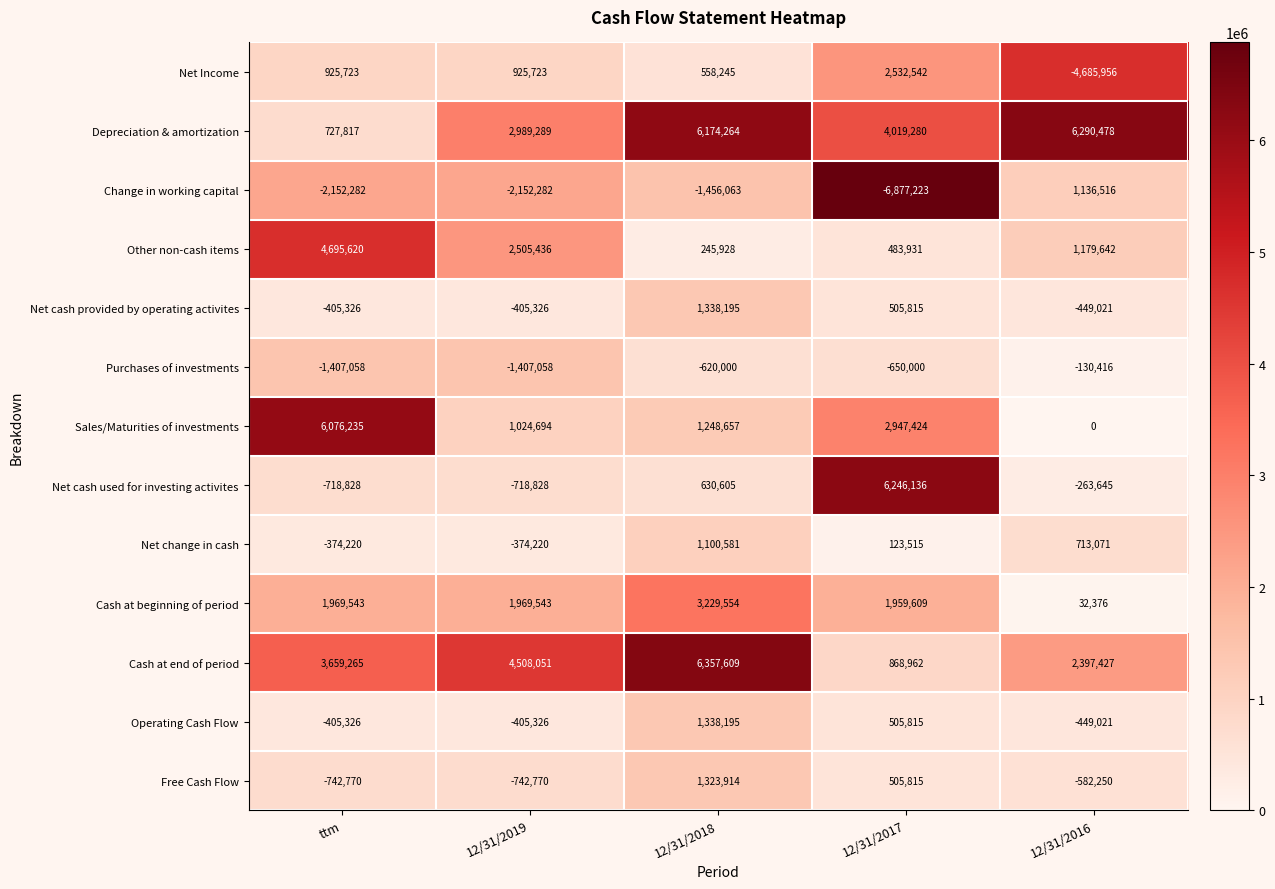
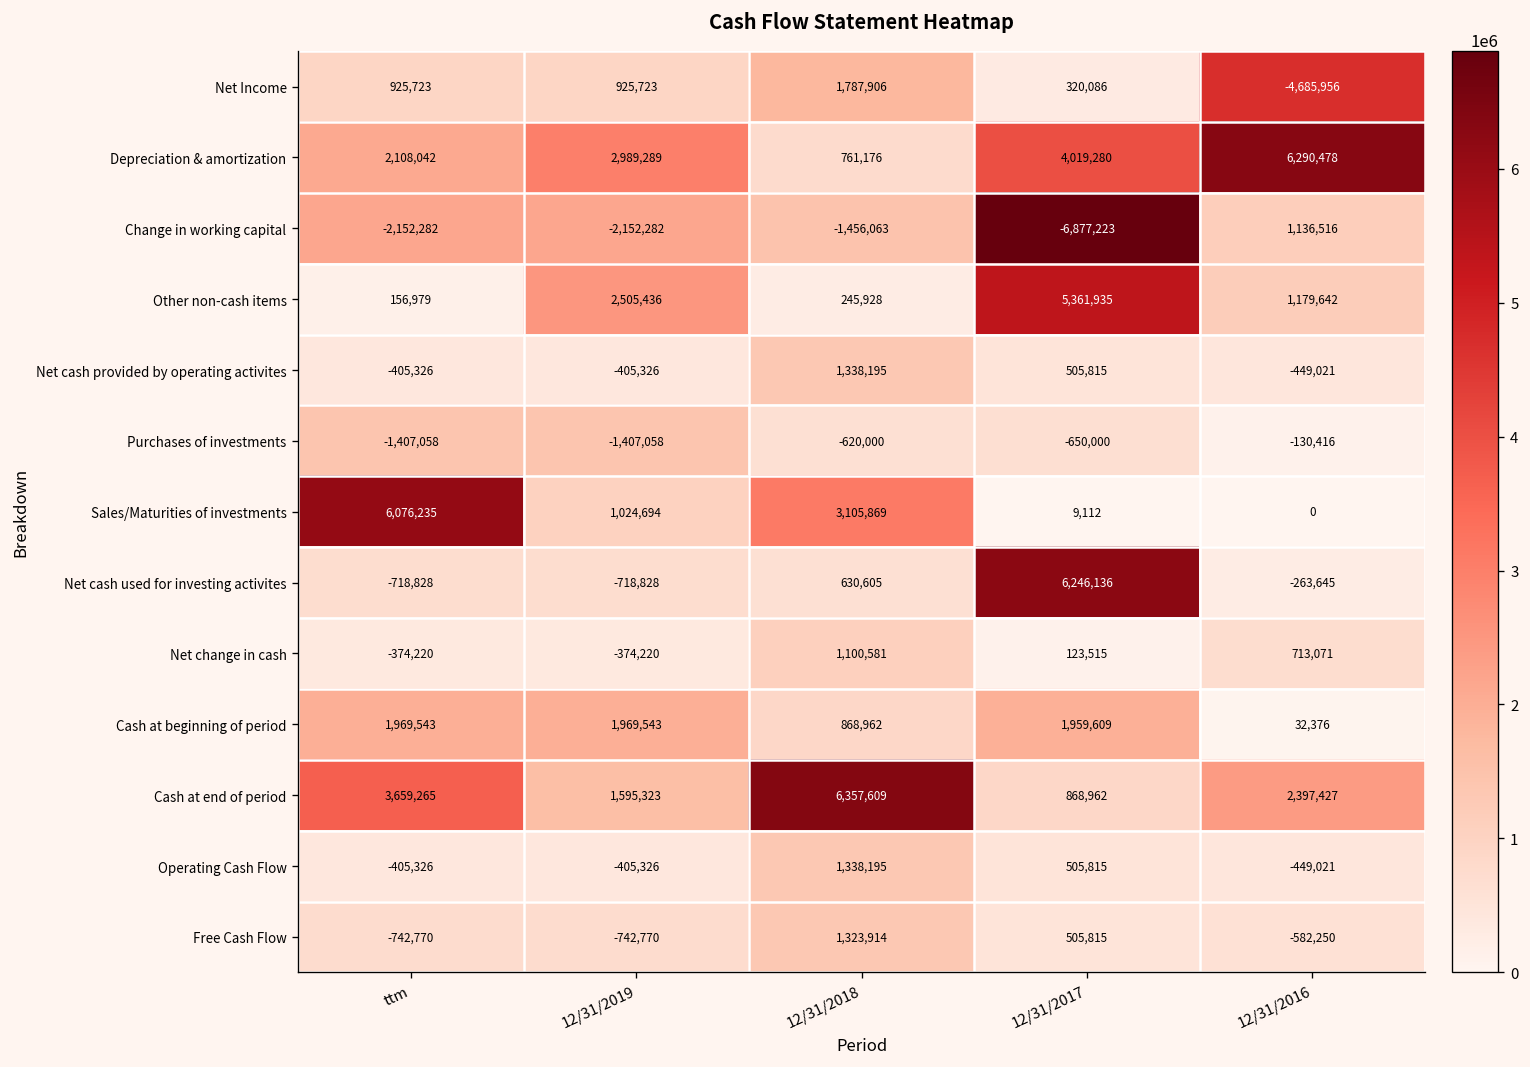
  {
    "Net Income": {
      "ttm": "925,723",
      "12/31/2019": "925,723",
-     "12/31/2018": "558,245",
-     "12/31/2017": "2,532,542",
+     "12/31/2018": "1,787,906",
+     "12/31/2017": "320,086",
      "12/31/2016": "-4,685,956"
    },
    "Depreciation & amortization": {
-     "ttm": "727,817",
+     "ttm": "2,108,042",
      "12/31/2019": "2,989,289",
-     "12/31/2018": "6,174,264",
+     "12/31/2018": "761,176",
      "12/31/2017": "4,019,280",
      "12/31/2016": "6,290,478"
    },
    "Change in working capital": {
      "ttm": "-2,152,282",
      "12/31/2019": "-2,152,282",
      "12/31/2018": "-1,456,063",
      "12/31/2017": "-6,877,223",
      "12/31/2016": "1,136,516"
    },
    "Other non-cash items": {
-     "ttm": "4,695,620",
+     "ttm": "156,979",
      "12/31/2019": "2,505,436",
      "12/31/2018": "245,928",
-     "12/31/2017": "483,931",
+     "12/31/2017": "5,361,935",
      "12/31/2016": "1,179,642"
    },
    "Net cash provided by operating activites": {
      "ttm": "-405,326",
      "12/31/2019": "-405,326",
      "12/31/2018": "1,338,195",
      "12/31/2017": "505,815",
      "12/31/2016": "-449,021"
    },
    "Purchases of investments": {
      "ttm": "-1,407,058",
      "12/31/2019": "-1,407,058",
      "12/31/2018": "-620,000",
      "12/31/2017": "-650,000",
      "12/31/2016": "-130,416"
    },
    "Sales/Maturities of investments": {
      "ttm": "6,076,235",
      "12/31/2019": "1,024,694",
-     "12/31/2018": "1,248,657",
-     "12/31/2017": "2,947,424",
+     "12/31/2018": "3,105,869",
+     "12/31/2017": "9,112",
      "12/31/2016": "0"
    },
    "Net cash used for investing activites": {
      "ttm": "-718,828",
      "12/31/2019": "-718,828",
      "12/31/2018": "630,605",
      "12/31/2017": "6,246,136",
      "12/31/2016": "-263,645"
    },
    "Net change in cash": {
      "ttm": "-374,220",
      "12/31/2019": "-374,220",
      "12/31/2018": "1,100,581",
      "12/31/2017": "123,515",
      "12/31/2016": "713,071"
    },
    "Cash at beginning of period": {
      "ttm": "1,969,543",
      "12/31/2019": "1,969,543",
-     "12/31/2018": "3,229,554",
+     "12/31/2018": "868,962",
      "12/31/2017": "1,959,609",
      "12/31/2016": "32,376"
    },
    "Cash at end of period": {
      "ttm": "3,659,265",
-     "12/31/2019": "4,508,051",
+     "12/31/2019": "1,595,323",
      "12/31/2018": "6,357,609",
      "12/31/2017": "868,962",
      "12/31/2016": "2,397,427"
    },
    "Operating Cash Flow": {
      "ttm": "-405,326",
      "12/31/2019": "-405,326",
      "12/31/2018": "1,338,195",
      "12/31/2017": "505,815",
      "12/31/2016": "-449,021"
    },
    "Free Cash Flow": {
      "ttm": "-742,770",
      "12/31/2019": "-742,770",
      "12/31/2018": "1,323,914",
      "12/31/2017": "505,815",
      "12/31/2016": "-582,250"
    }
  }
